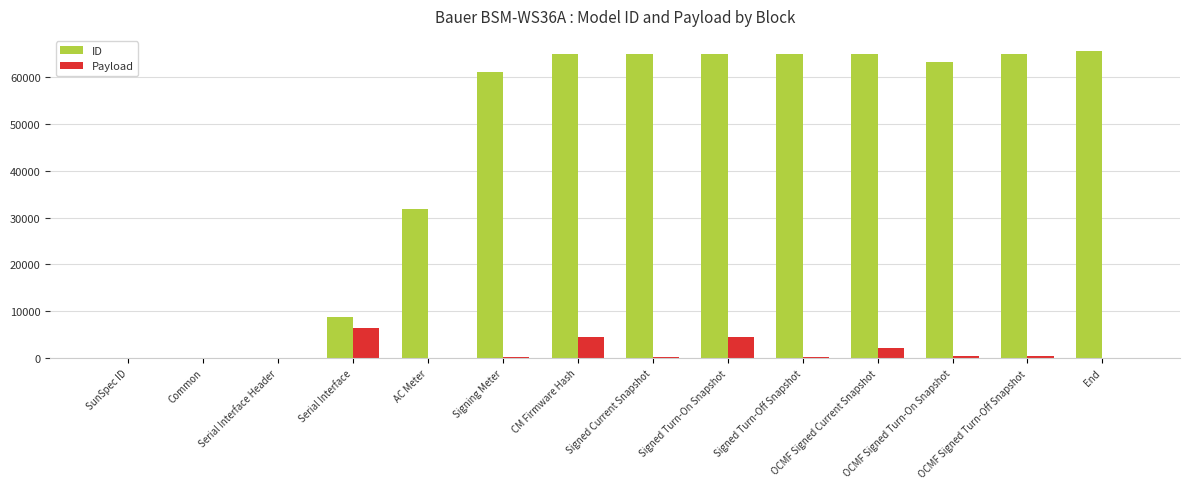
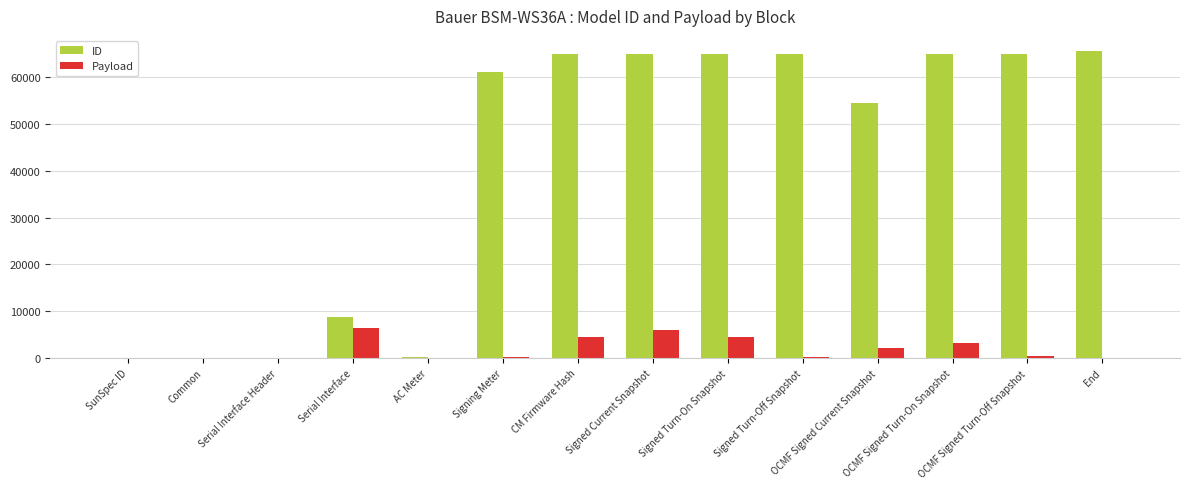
  {
    "ID": {
      "SunSpec ID": 0,
      "Serial Interface": 9000,
-     "AC Meter": 32000,
+     "AC Meter": 0,
      "Signing Meter": 61000,
      "CM Firmware Hash": 65000,
      "Signed Current Snapshot": 65000,
      "Signed Turn-On Snapshot": 65000,
      "Signed Turn-Off Snapshot": 65000,
-     "OCMF Signed Current Snapshot": 65000,
-     "OCMF Signed Turn-On Snapshot": 63000,
+     "OCMF Signed Current Snapshot": 55000,
+     "OCMF Signed Turn-On Snapshot": 65000,
      "OCMF Signed Turn-Off Snapshot": 65000,
      "End": 66000
    },
    "Payload": {
      "SunSpec ID": 0,
      "Serial Interface": 6000,
      "CM Firmware Hash": 4000,
-     "Signed Current Snapshot": 0,
+     "Signed Current Snapshot": 6000,
      "Signed Turn-On Snapshot": 5000,
      "OCMF Signed Current Snapshot": 2000,
-     "OCMF Signed Turn-On Snapshot": 0,
+     "OCMF Signed Turn-On Snapshot": 3000,
      "End": 0
    }
  }
